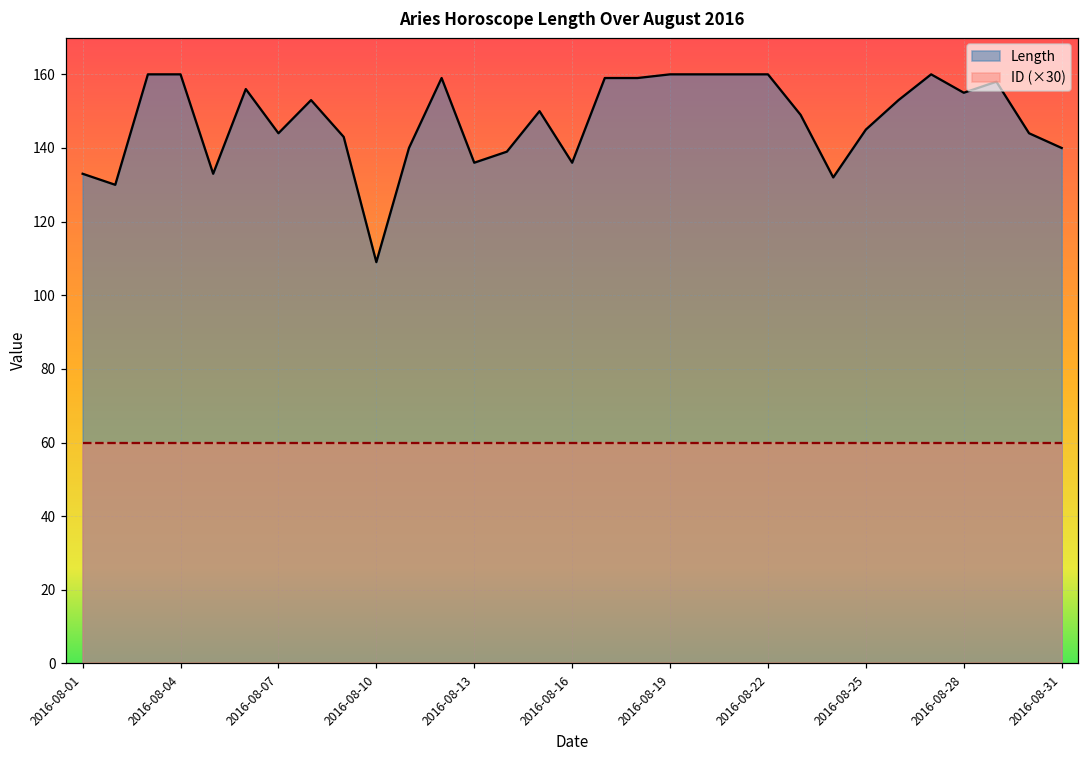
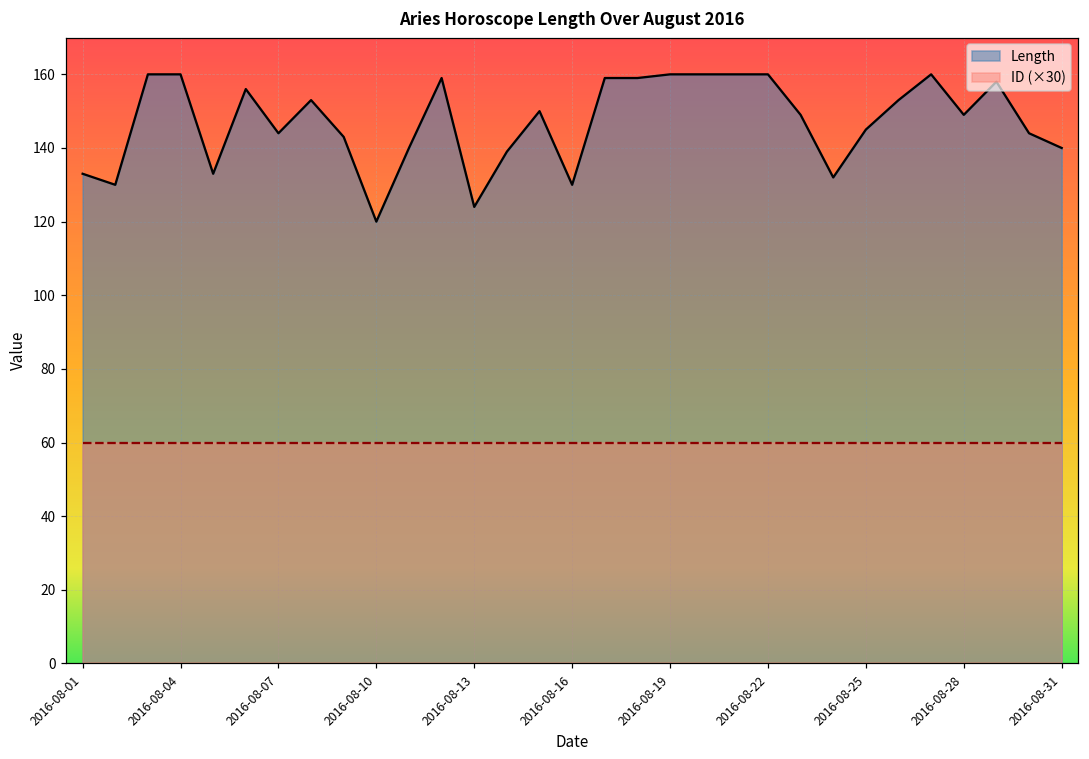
  {
    "Length": {
      "2016-08-01": 133,
      "2016-08-04": 160,
      "2016-08-07": 144,
-     "2016-08-10": 109,
-     "2016-08-13": 136,
-     "2016-08-16": 136,
+     "2016-08-10": 120,
+     "2016-08-13": 124,
+     "2016-08-16": 130,
      "2016-08-19": 160,
      "2016-08-22": 160,
      "2016-08-25": 145,
-     "2016-08-28": 155,
+     "2016-08-28": 149,
      "2016-08-31": 140
    },
    "ID (×30)": {
      "2016-08-01": 60,
      "2016-08-04": 60,
      "2016-08-07": 60,
      "2016-08-10": 60,
      "2016-08-13": 60,
      "2016-08-16": 60,
      "2016-08-19": 60,
      "2016-08-22": 60,
      "2016-08-25": 60,
      "2016-08-28": 60,
      "2016-08-31": 60
    }
  }
